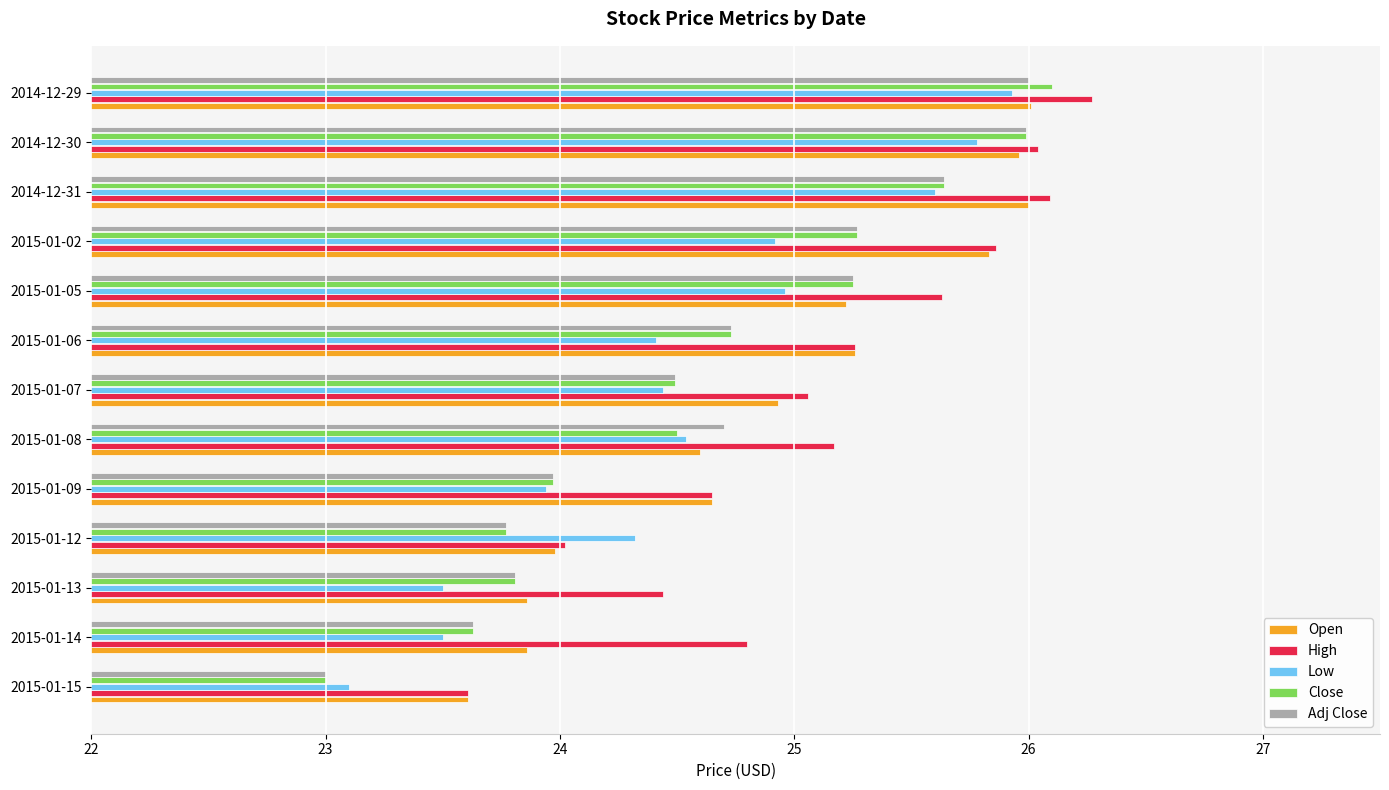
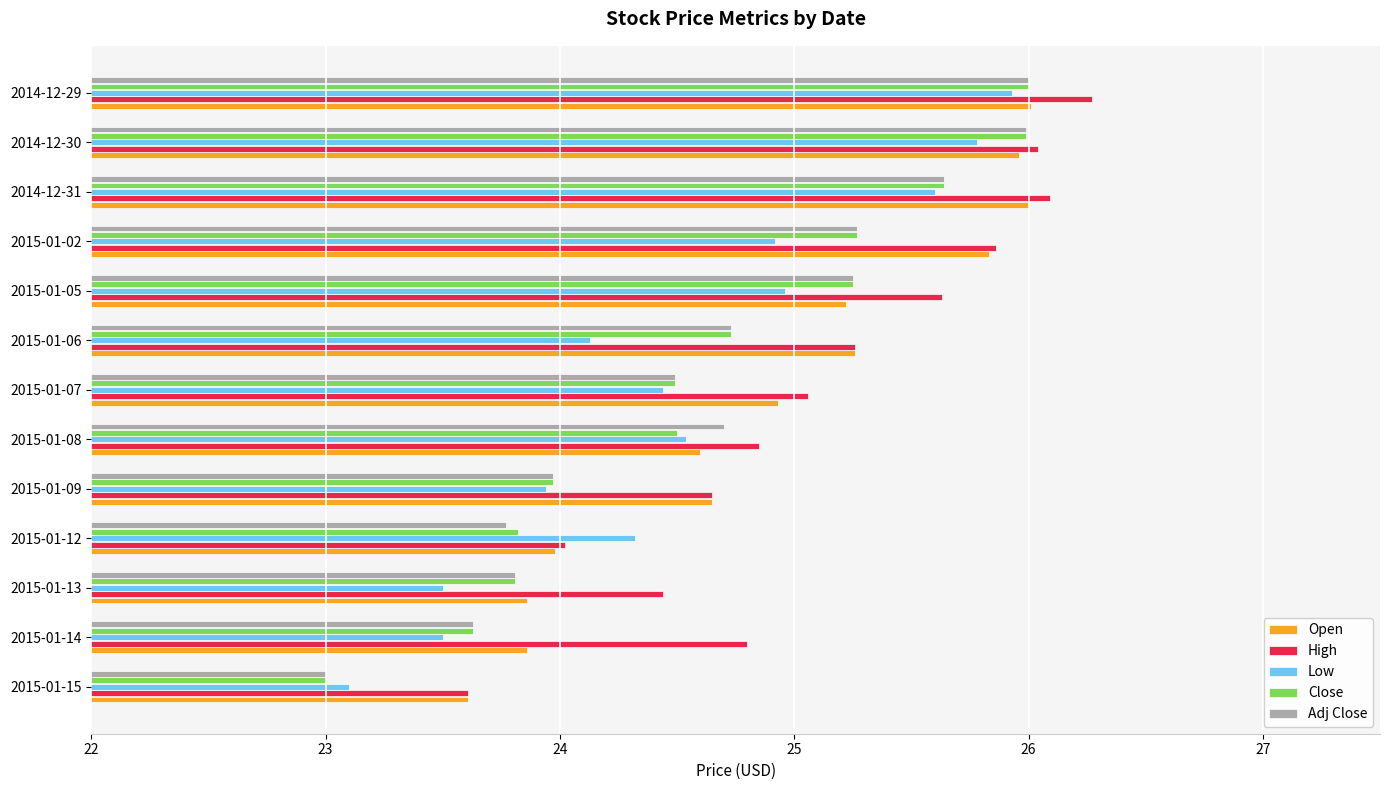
  {
    "Open": {
      "2014-12-29": 26.01,
      "2014-12-30": 25.96,
      "2014-12-31": 26.00,
      "2015-01-02": 25.83,
      "2015-01-05": 25.22,
      "2015-01-06": 25.26,
      "2015-01-07": 24.93,
      "2015-01-08": 24.60,
      "2015-01-09": 24.65,
      "2015-01-12": 23.98,
      "2015-01-13": 23.86,
      "2015-01-14": 23.86,
      "2015-01-15": 23.61
    },
    "High": {
      "2014-12-29": 26.27,
      "2014-12-30": 26.04,
      "2014-12-31": 26.09,
      "2015-01-02": 25.86,
      "2015-01-05": 25.63,
      "2015-01-06": 25.26,
      "2015-01-07": 25.06,
-     "2015-01-08": 25.17,
+     "2015-01-08": 24.85,
      "2015-01-09": 24.65,
      "2015-01-12": 24.02,
      "2015-01-13": 24.44,
      "2015-01-14": 24.80,
      "2015-01-15": 23.61
    },
    "Low": {
      "2014-12-29": 25.93,
      "2014-12-30": 25.78,
      "2014-12-31": 25.60,
      "2015-01-02": 24.92,
      "2015-01-05": 24.96,
-     "2015-01-06": 24.41,
+     "2015-01-06": 24.13,
      "2015-01-07": 24.44,
      "2015-01-08": 24.54,
      "2015-01-09": 23.94,
      "2015-01-12": 24.32,
      "2015-01-13": 23.50,
      "2015-01-14": 23.50,
      "2015-01-15": 23.10
    },
    "Close": {
-     "2014-12-29": 26.1,
+     "2014-12-29": 26.0,
      "2014-12-30": 25.99,
      "2014-12-31": 25.64,
      "2015-01-02": 25.27,
      "2015-01-05": 25.25,
      "2015-01-06": 24.73,
      "2015-01-07": 24.49,
      "2015-01-08": 24.50,
      "2015-01-09": 23.97,
-     "2015-01-12": 23.77,
+     "2015-01-12": 23.82,
      "2015-01-13": 23.81,
      "2015-01-14": 23.63,
      "2015-01-15": 23.00
    },
    "Adj Close": {
      "2014-12-29": 26.00,
      "2014-12-30": 25.99,
      "2014-12-31": 25.64,
      "2015-01-02": 25.27,
      "2015-01-05": 25.25,
      "2015-01-06": 24.73,
      "2015-01-07": 24.49,
      "2015-01-08": 24.70,
      "2015-01-09": 23.97,
      "2015-01-12": 23.77,
      "2015-01-13": 23.81,
      "2015-01-14": 23.63,
      "2015-01-15": 23.00
    }
  }
